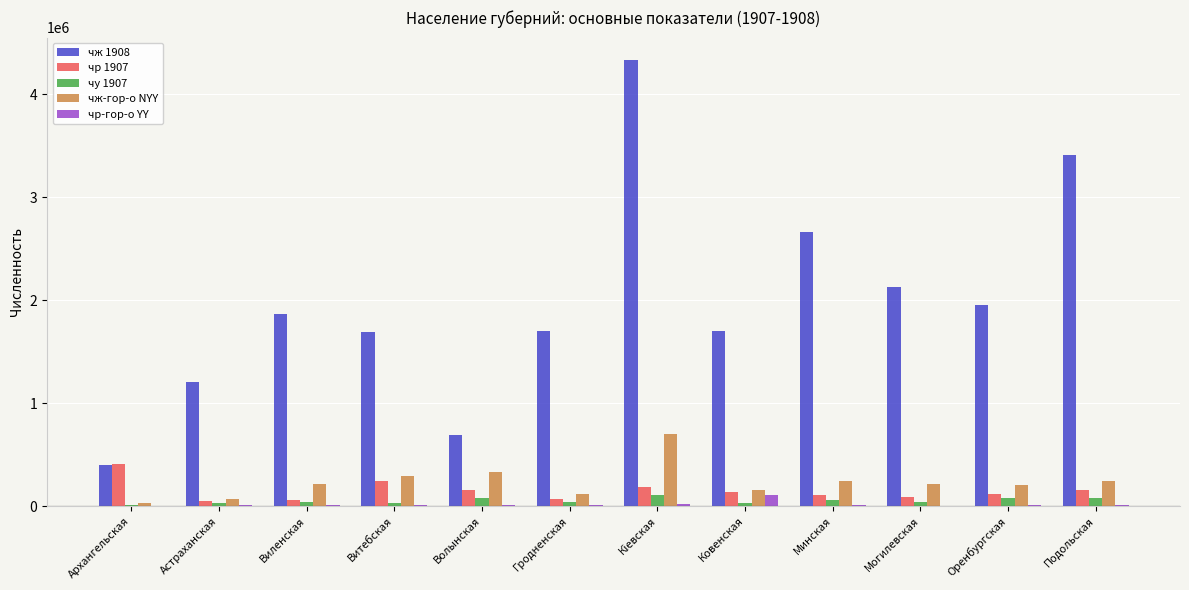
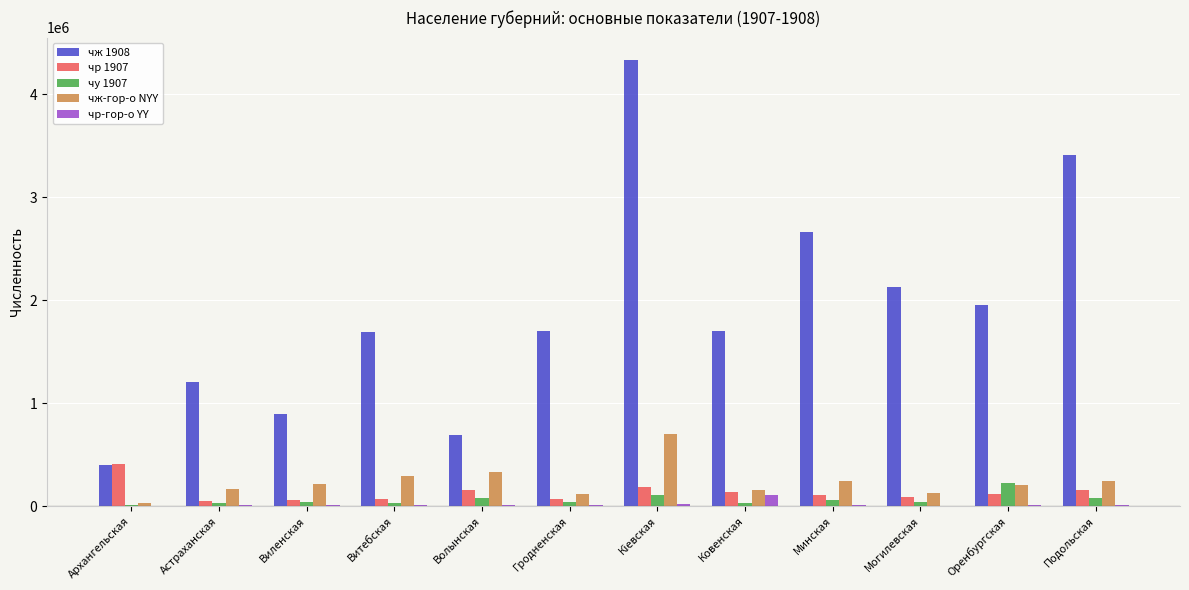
  {
    "чж 1908": {
      "Архангельская": 400000,
      "Астраханская": 1210000,
-     "Виленская": 1870000,
+     "Виленская": 890000,
      "Витебская": 1690000,
      "Волынская": 700000,
      "Гродненская": 1700000,
      "Кіевская": 4340000,
      "Ковенская": 1700000,
      "Минская": 2670000,
      "Могилевская": 2130000,
      "Оренбургская": 1960000,
      "Подольская": 3410000
    },
    "чр 1907": {
      "Архангельская": 410000,
      "Астраханская": 50000,
      "Виленская": 60000,
-     "Витебская": 250000,
+     "Витебская": 70000,
      "Волынская": 160000,
      "Гродненская": 70000,
      "Кіевская": 180000,
      "Ковенская": 140000,
      "Минская": 110000,
      "Могилевская": 90000,
      "Оренбургская": 120000,
      "Подольская": 160000
    },
    "чу 1907": {
      "Астраханская": 30000,
      "Виленская": 40000,
      "Витебская": 30000,
      "Волынская": 80000,
      "Гродненская": 40000,
      "Кіевская": 110000,
      "Ковенская": 30000,
      "Минская": 50000,
      "Могилевская": 40000,
-     "Оренбургская": 80000,
+     "Оренбургская": 220000,
      "Подольская": 80000
    },
    "чж-гор-о NYY": {
      "Архангельская": 30000,
-     "Астраханская": 60000,
+     "Астраханская": 160000,
      "Виленская": 220000,
      "Витебская": 290000,
      "Волынская": 330000,
      "Гродненская": 120000,
      "Кіевская": 700000,
      "Ковенская": 150000,
      "Минская": 240000,
-     "Могилевская": 220000,
+     "Могилевская": 120000,
      "Оренбургская": 210000,
      "Подольская": 240000
    },
    "чр-гор-о YY": {
      "Ковенская": 110000
    }
  }
